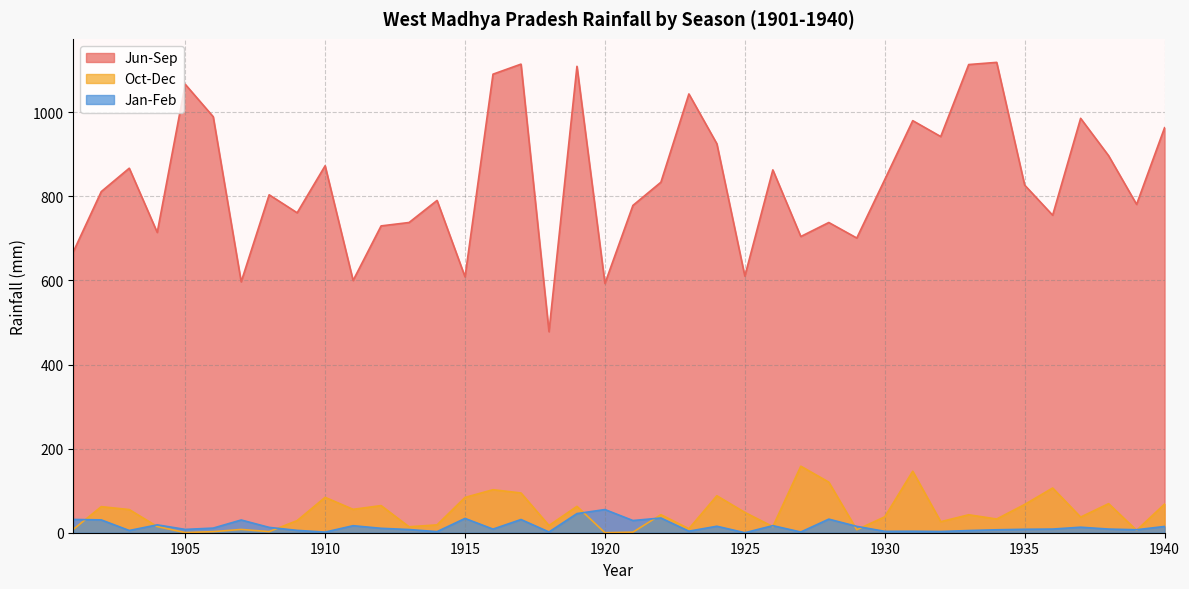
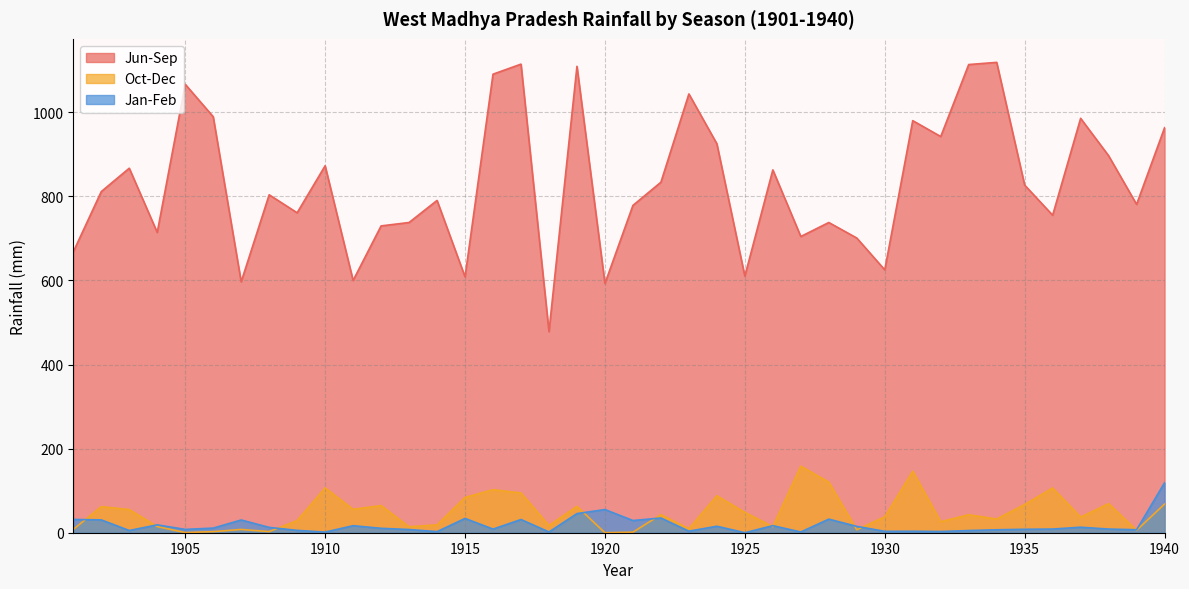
  {
    "Jun-Sep": {
      "1905": 1070,
      "1910": 870,
      "1915": 610,
      "1920": 590,
      "1925": 610,
-     "1930": 840,
+     "1930": 630,
      "1935": 830,
      "1940": 960
    },
    "Oct-Dec": {
      "1905": 0,
-     "1910": 80,
+     "1910": 110,
      "1915": 80,
      "1920": 0,
      "1925": 50,
      "1930": 40,
      "1935": 70,
      "1940": 70
    },
    "Jan-Feb": {
      "1905": 10,
      "1910": 0,
      "1915": 30,
      "1920": 60,
      "1925": 0,
      "1930": 0,
      "1935": 10,
-     "1940": 10
+     "1940": 120
    }
  }
